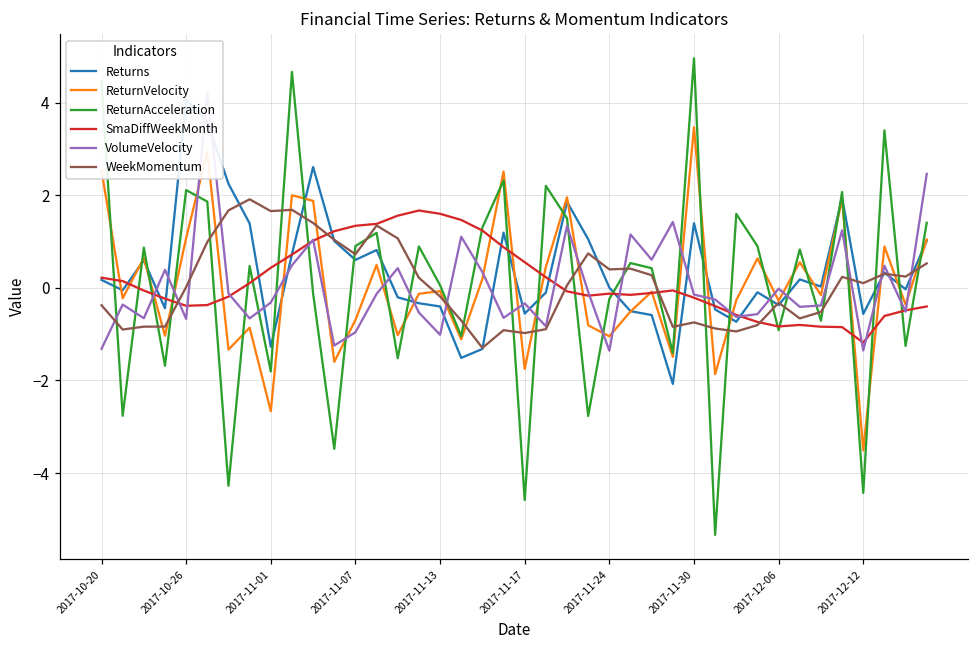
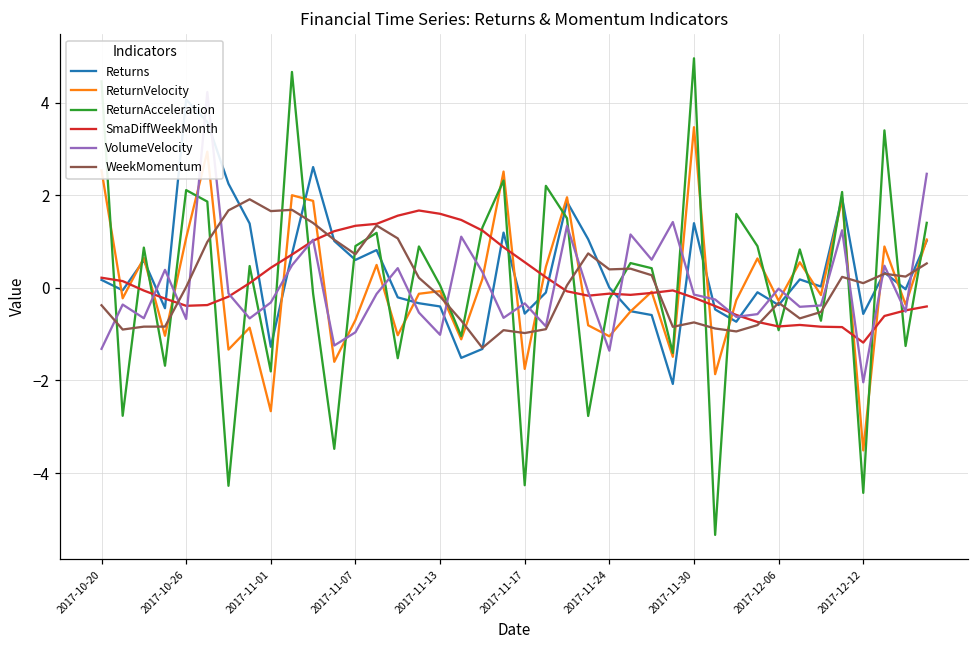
  {
    "Returns": {
      "2017-11-01": -1.3,
      "2017-11-07": 0.6,
      "2017-11-13": -0.4,
      "2017-11-17": -0.6,
      "2017-11-24": 0.0,
      "2017-11-30": 1.4,
      "2017-12-12": -0.6
    },
    "ReturnVelocity": {
      "2017-10-20": 2.5,
      "2017-10-26": 1.1,
      "2017-11-01": -2.7,
      "2017-11-07": -0.7,
      "2017-11-13": -0.1,
      "2017-11-17": -1.7,
      "2017-11-24": -1.0,
      "2017-11-30": 3.5,
      "2017-12-12": -3.5
    },
    "ReturnAcceleration": {
      "2017-10-26": 2.1,
      "2017-11-01": -1.8,
      "2017-11-07": 0.9,
      "2017-11-13": 0.1,
-     "2017-11-17": -4.6,
+     "2017-11-17": -4.3,
      "2017-11-24": -0.2,
      "2017-11-30": 5.0,
      "2017-12-06": -0.9,
      "2017-12-12": -4.4
    },
    "SmaDiffWeekMonth": {
      "2017-10-26": -0.4,
      "2017-11-01": 0.4,
      "2017-11-07": 1.3,
      "2017-11-13": 1.6,
      "2017-11-17": 0.6,
      "2017-11-24": -0.1,
      "2017-11-30": -0.2,
      "2017-12-06": -0.8,
      "2017-12-12": -1.2
    },
    "VolumeVelocity": {
      "2017-10-20": -1.3,
      "2017-10-26": -0.7,
      "2017-11-01": -0.3,
      "2017-11-07": -1.0,
      "2017-11-13": -1.0,
      "2017-11-17": -0.3,
      "2017-11-24": -1.4,
      "2017-11-30": -0.1,
      "2017-12-06": 0.0,
-     "2017-12-12": -1.4
+     "2017-12-12": -2.0
    },
    "WeekMomentum": {
      "2017-10-20": -0.4,
      "2017-10-26": 0.0,
      "2017-11-01": 1.7,
      "2017-11-07": 0.7,
      "2017-11-13": -0.2,
      "2017-11-17": -1.0,
      "2017-11-24": 0.4,
      "2017-11-30": -0.7,
      "2017-12-12": 0.1
    }
  }
